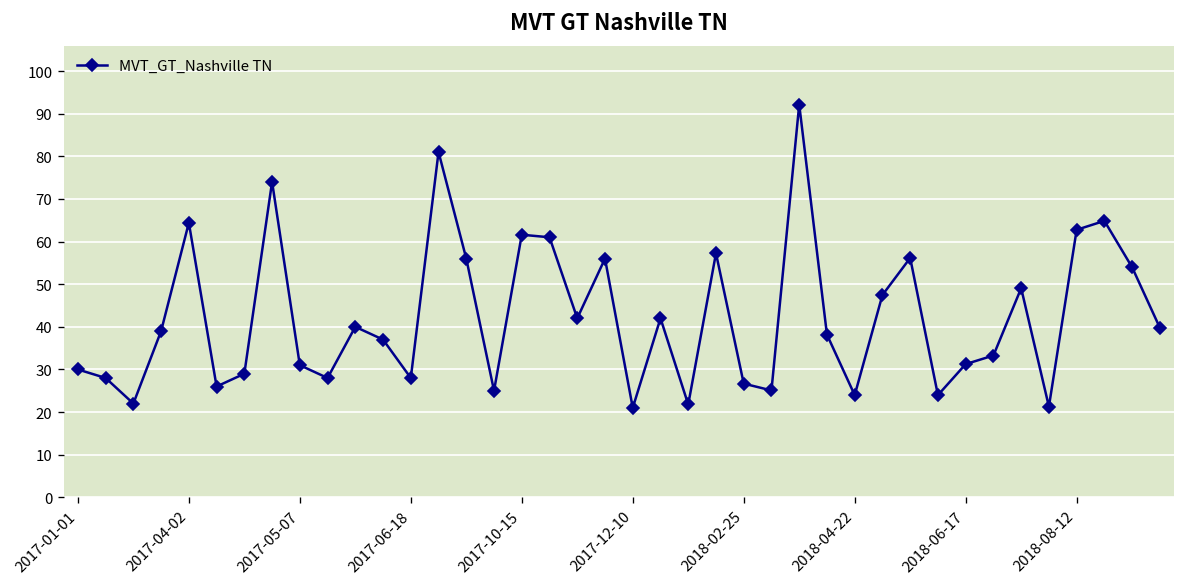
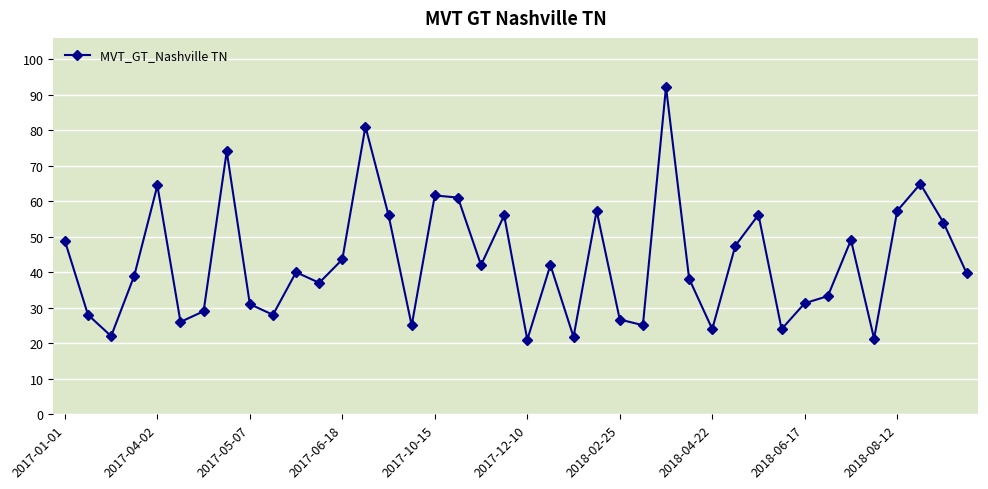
  {
-   "2017-01-01": 30,
+   "2017-01-01": 49,
    "2017-04-02": 64,
    "2017-05-07": 31,
-   "2017-06-18": 28,
+   "2017-06-18": 44,
    "2017-10-15": 62,
    "2017-12-10": 21,
    "2018-02-25": 27,
    "2018-04-22": 24,
    "2018-06-17": 31,
-   "2018-08-12": 63
+   "2018-08-12": 57
  }
